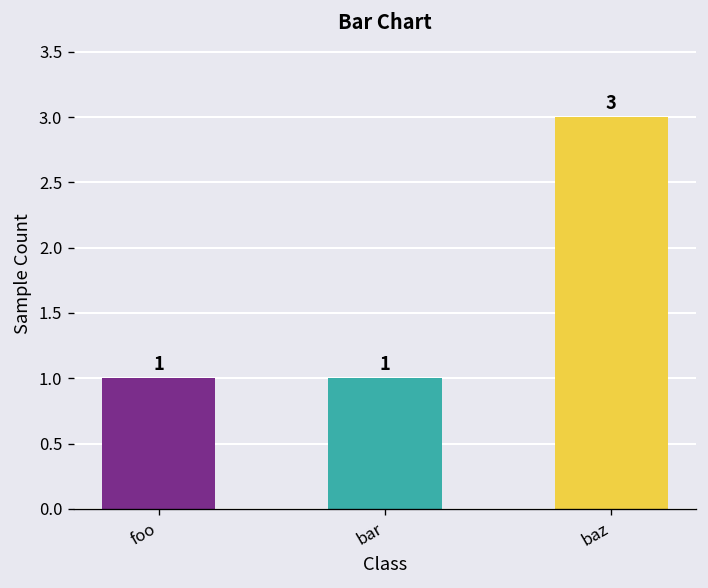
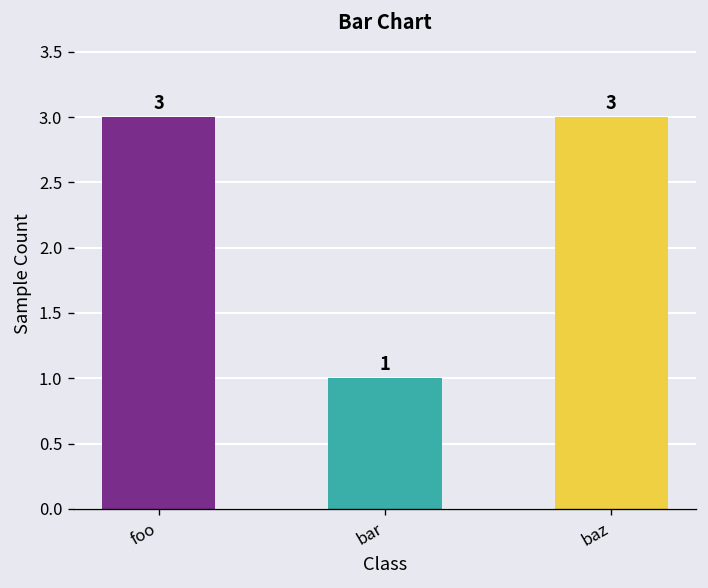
  {
-   "foo": 1,
+   "foo": 3,
    "bar": 1,
    "baz": 3
  }
